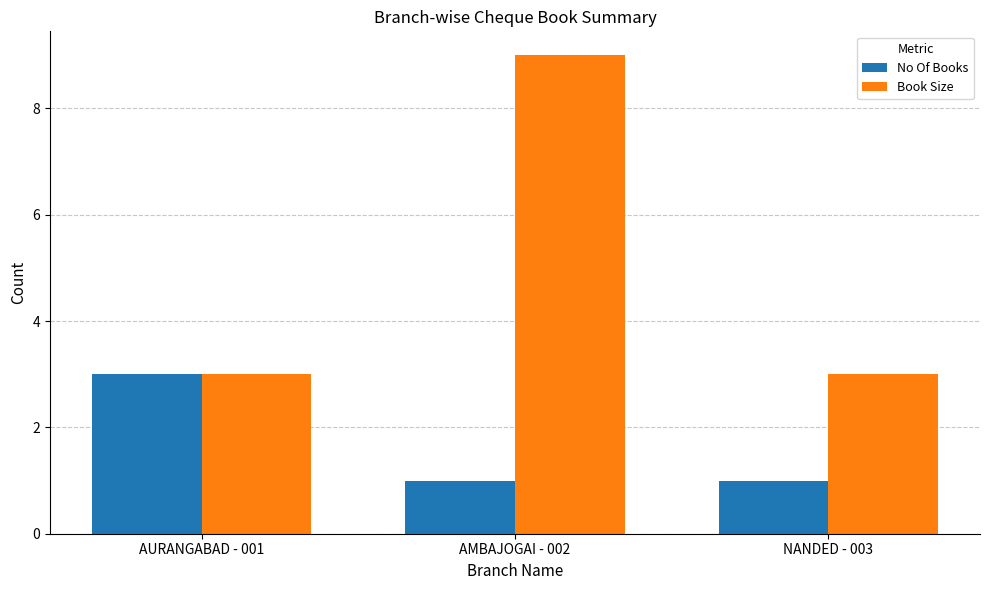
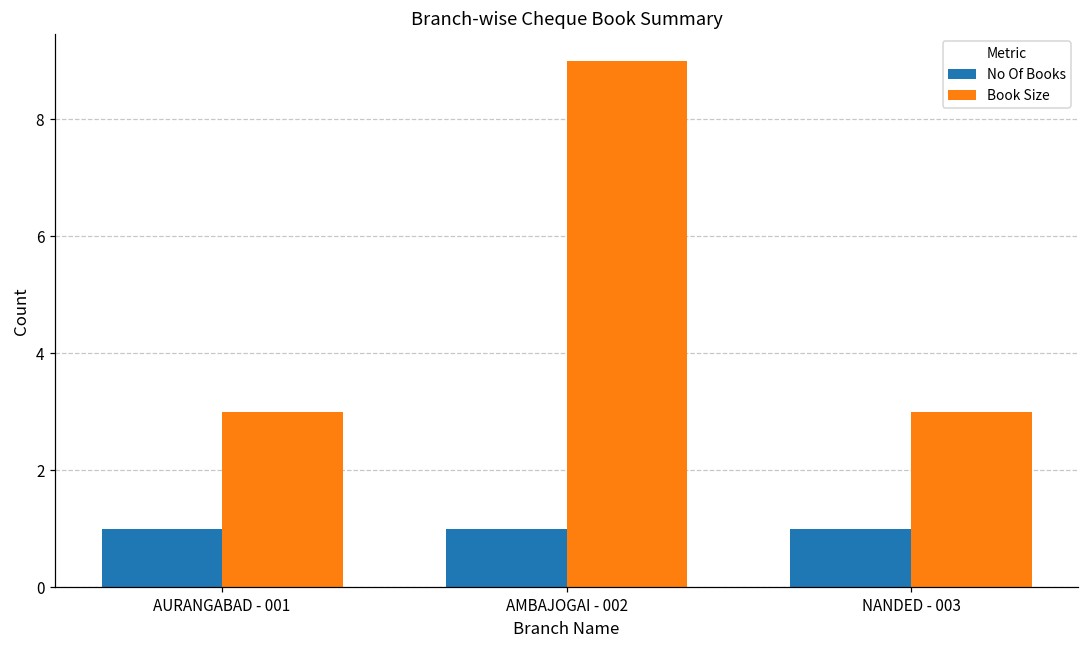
  {
    "No Of Books": {
-     "AURANGABAD - 001": 3,
+     "AURANGABAD - 001": 1,
      "AMBAJOGAI - 002": 1,
      "NANDED - 003": 1
    },
    "Book Size": {
      "AURANGABAD - 001": 3,
      "AMBAJOGAI - 002": 9,
      "NANDED - 003": 3
    }
  }
